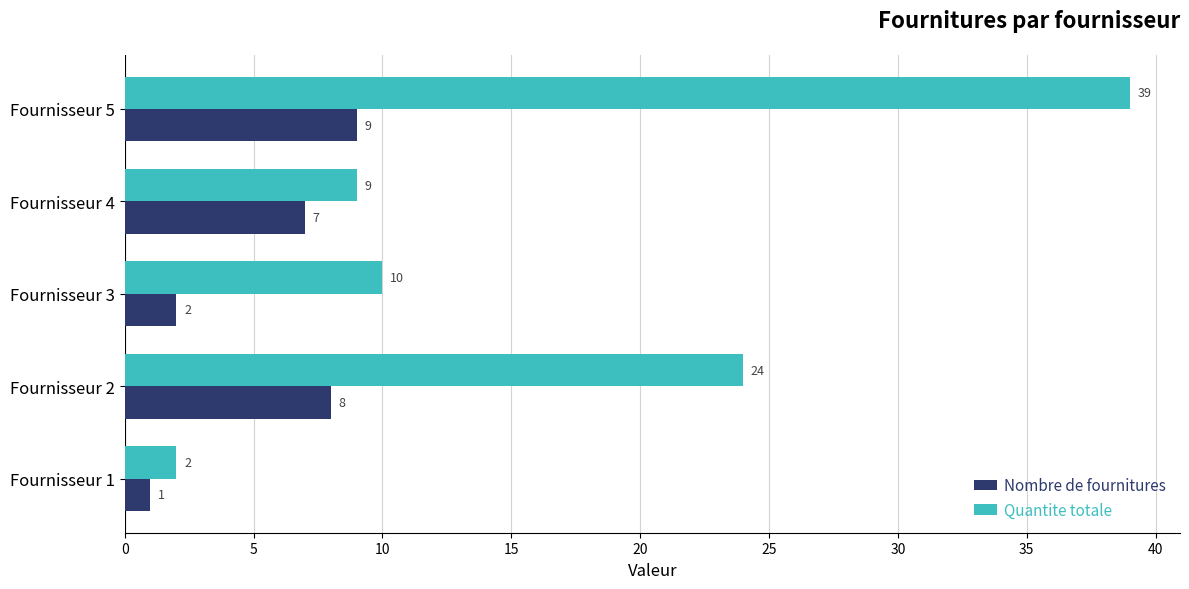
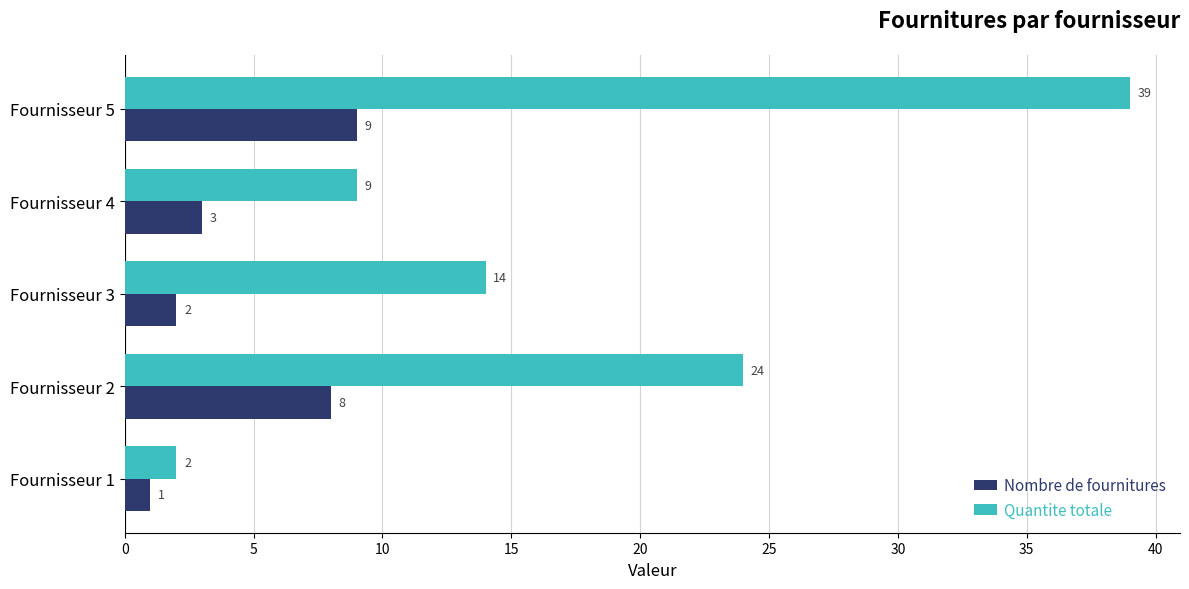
  {
    "Nombre de fournitures": {
      "Fournisseur 5": 9,
-     "Fournisseur 4": 7,
+     "Fournisseur 4": 3,
      "Fournisseur 3": 2,
      "Fournisseur 2": 8,
      "Fournisseur 1": 1
    },
    "Quantite totale": {
      "Fournisseur 5": 39,
      "Fournisseur 4": 9,
-     "Fournisseur 3": 10,
+     "Fournisseur 3": 14,
      "Fournisseur 2": 24,
      "Fournisseur 1": 2
    }
  }
